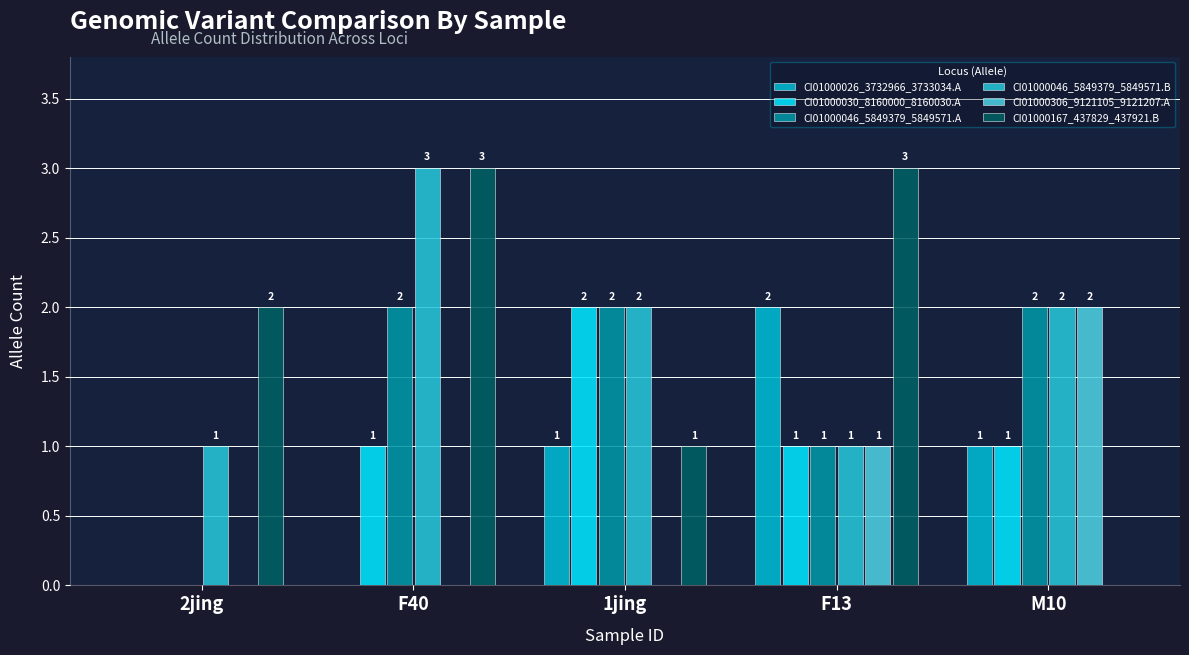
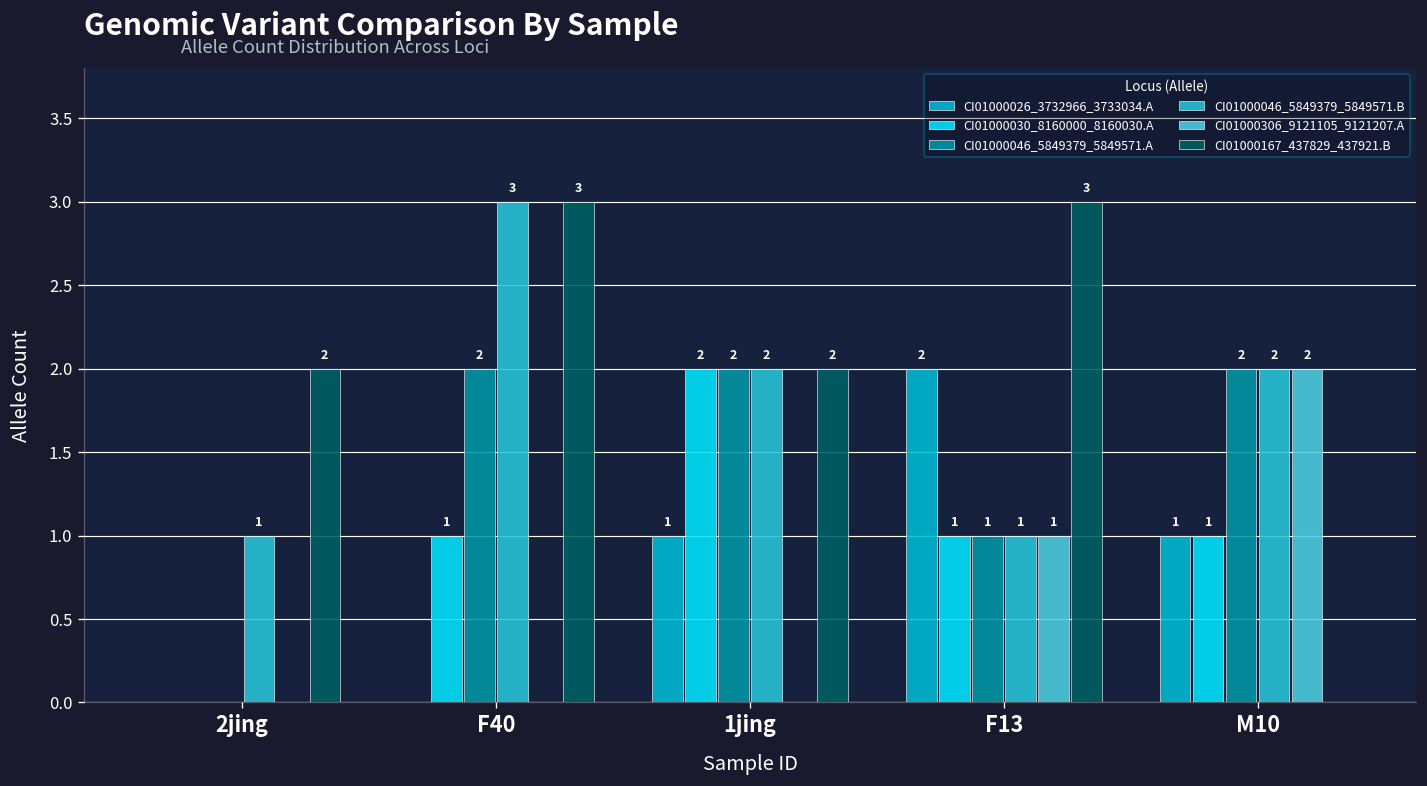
  {
    "CI01000167_437829_437921.B": {
      "2jing": 2,
      "F40": 3,
-     "1jing": 1,
+     "1jing": 2,
      "F13": 3
    }
  }
